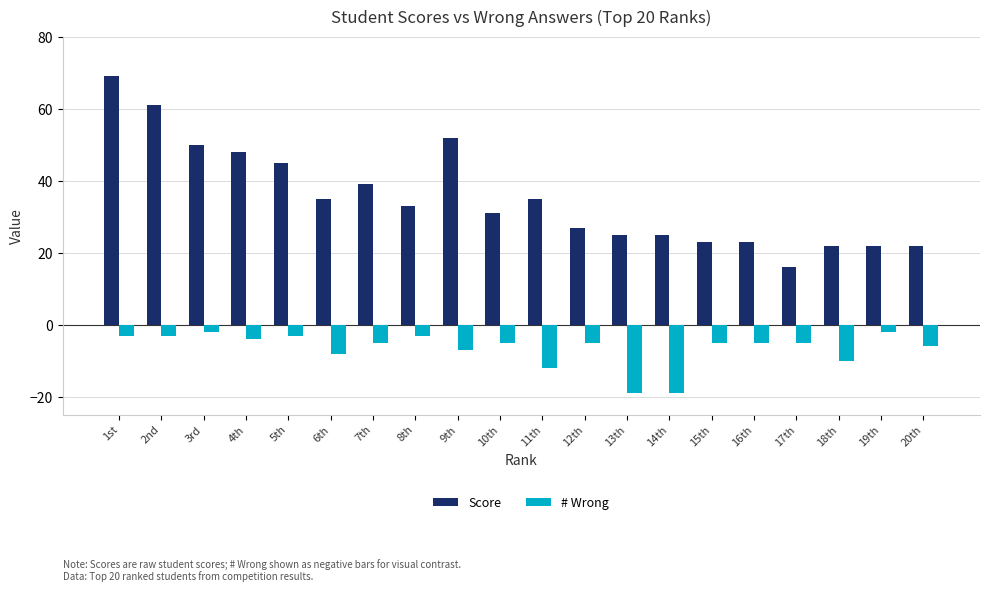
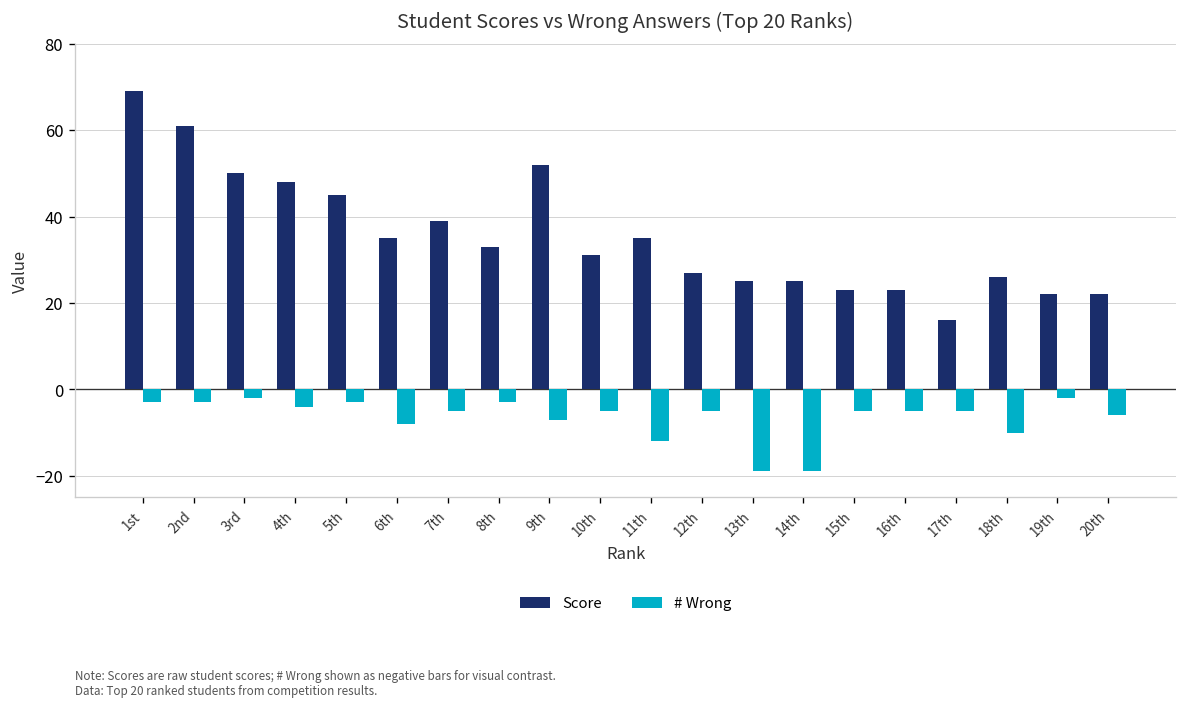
  {
    "Score": {
      "1st": 69,
      "2nd": 61,
      "3rd": 50,
      "4th": 48,
      "5th": 45,
      "6th": 35,
      "7th": 39,
      "8th": 33,
      "9th": 52,
      "10th": 31,
      "11th": 35,
      "12th": 27,
      "13th": 25,
      "14th": 25,
      "15th": 23,
      "16th": 23,
      "17th": 16,
-     "18th": 22,
+     "18th": 26,
      "19th": 22,
      "20th": 22
    },
    "# Wrong": {
      "1st": -3,
      "2nd": -3,
      "3rd": -2,
      "4th": -4,
      "5th": -3,
      "6th": -8,
      "7th": -5,
      "8th": -3,
      "9th": -7,
      "10th": -5,
      "11th": -12,
      "12th": -5,
      "13th": -19,
      "14th": -19,
      "15th": -5,
      "16th": -5,
      "17th": -5,
      "18th": -10,
      "19th": -2,
      "20th": -6
    }
  }
